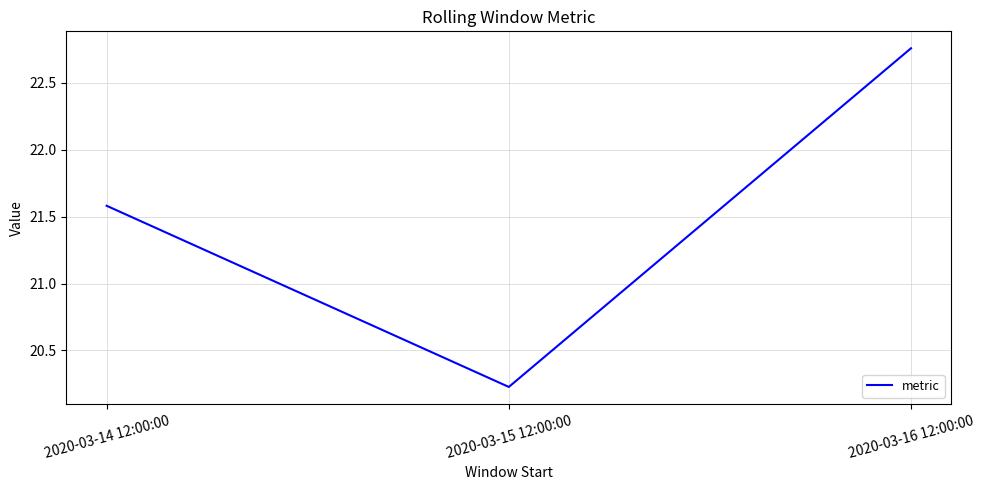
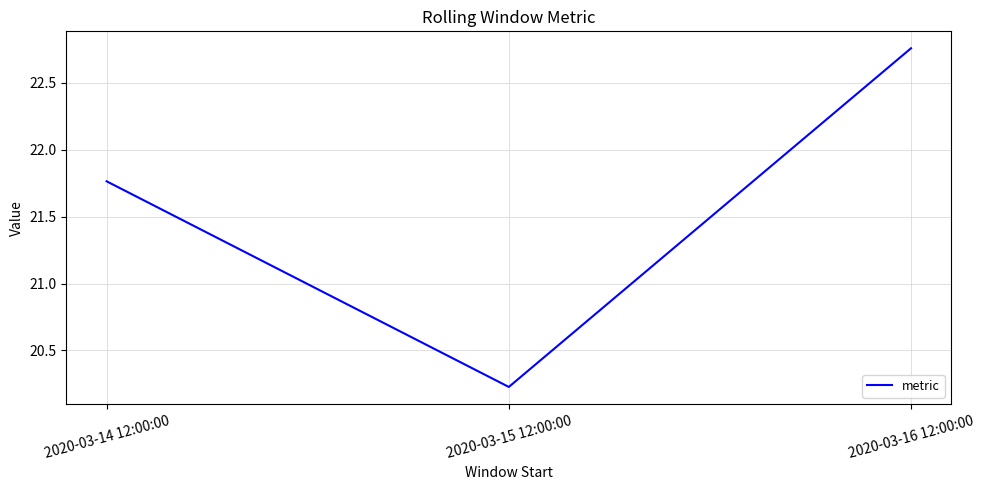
  {
-   "2020-03-14 12:00:00": 21.58,
+   "2020-03-14 12:00:00": 21.76,
    "2020-03-15 12:00:00": 20.23,
    "2020-03-16 12:00:00": 22.76
  }
